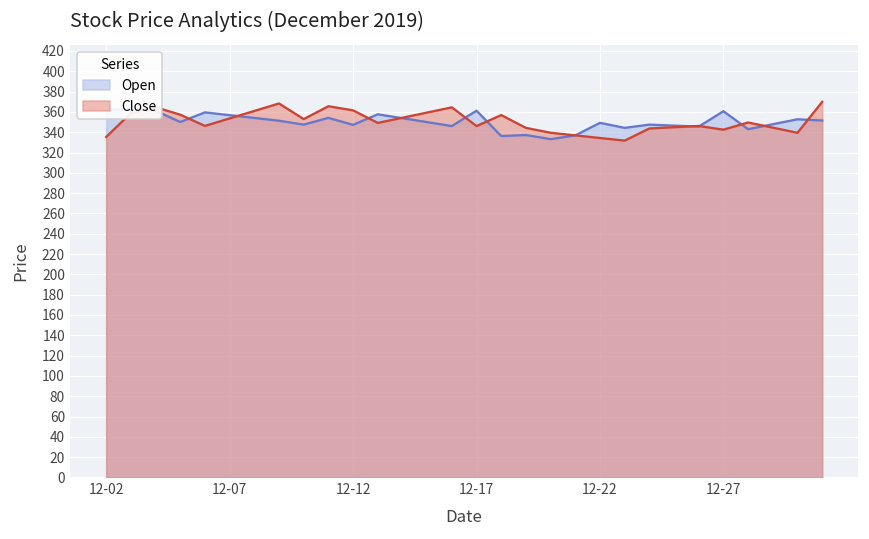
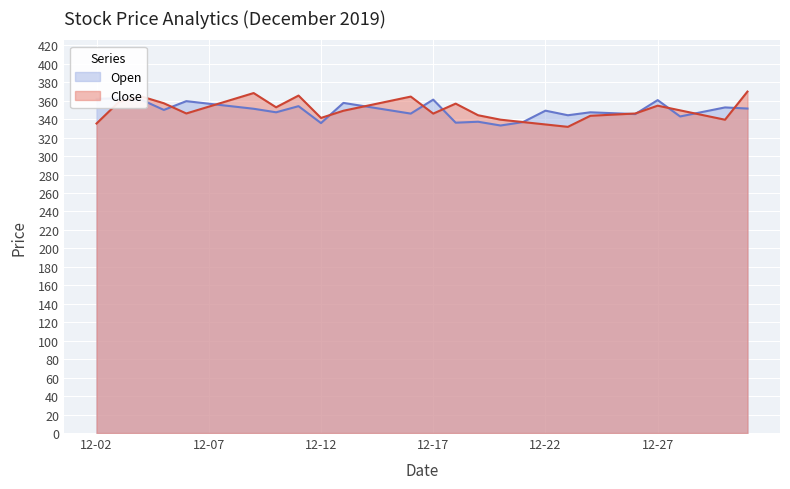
  {
    "Open": {
      "12-07": 360,
-     "12-12": 350,
+     "12-12": 340,
      "12-17": 360,
      "12-22": 350,
      "12-27": 360
    },
    "Close": {
      "12-02": 340,
      "12-07": 350,
-     "12-12": 360,
+     "12-12": 340,
      "12-17": 350,
      "12-22": 330,
-     "12-27": 340
+     "12-27": 350
    }
  }
